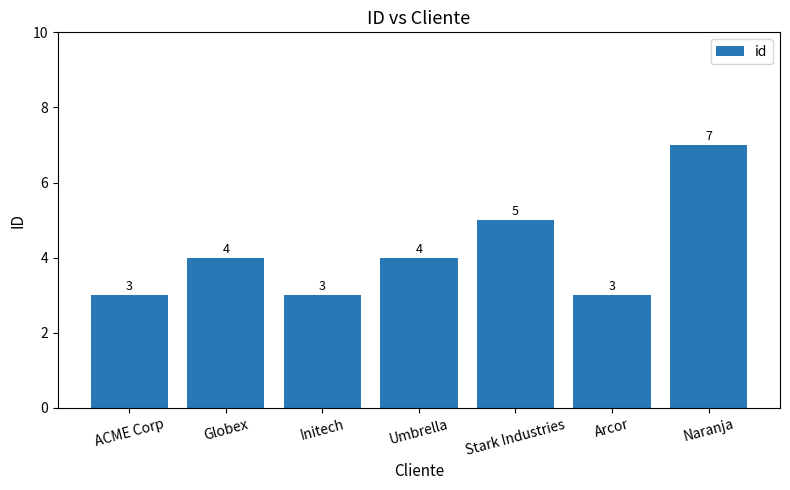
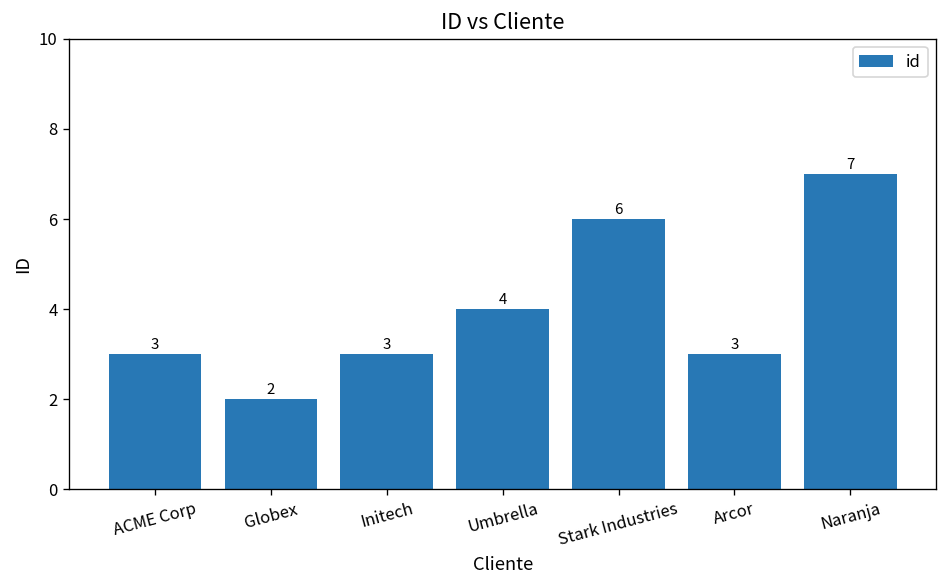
  {
    "ACME Corp": 3,
-   "Globex": 4,
+   "Globex": 2,
    "Initech": 3,
    "Umbrella": 4,
-   "Stark Industries": 5,
+   "Stark Industries": 6,
    "Arcor": 3,
    "Naranja": 7
  }
